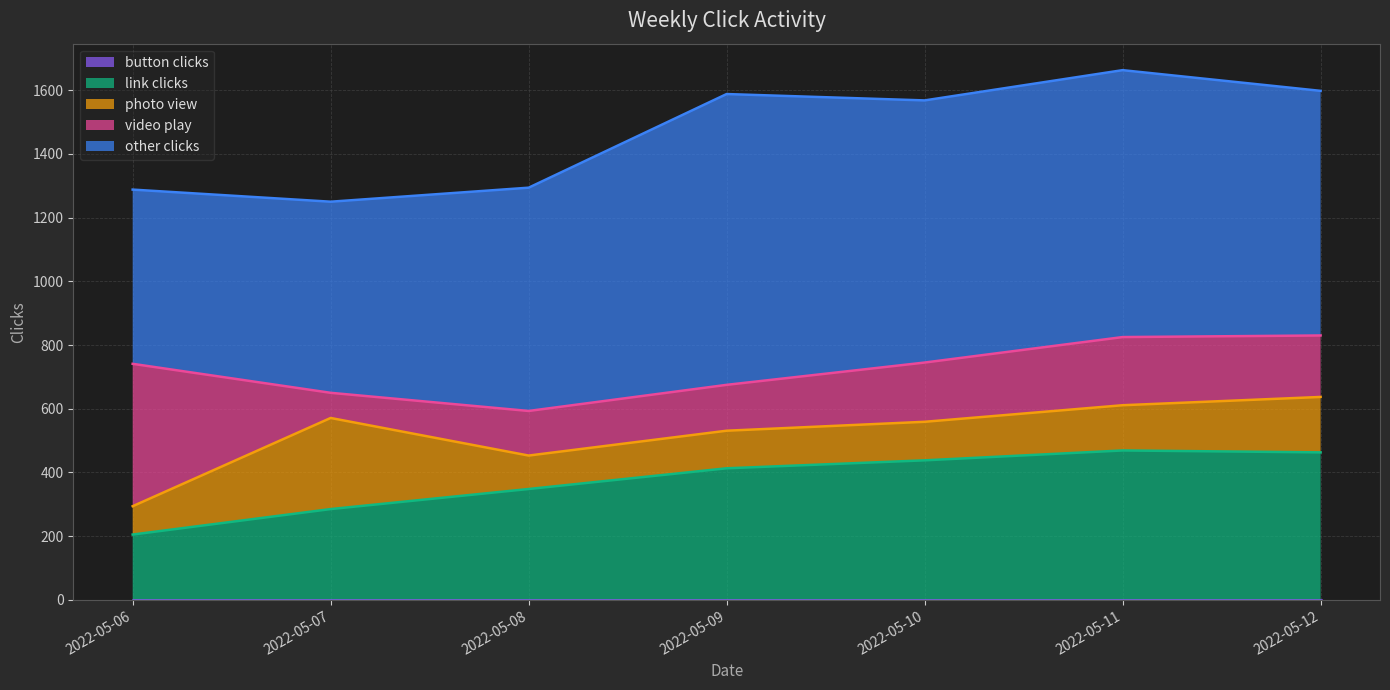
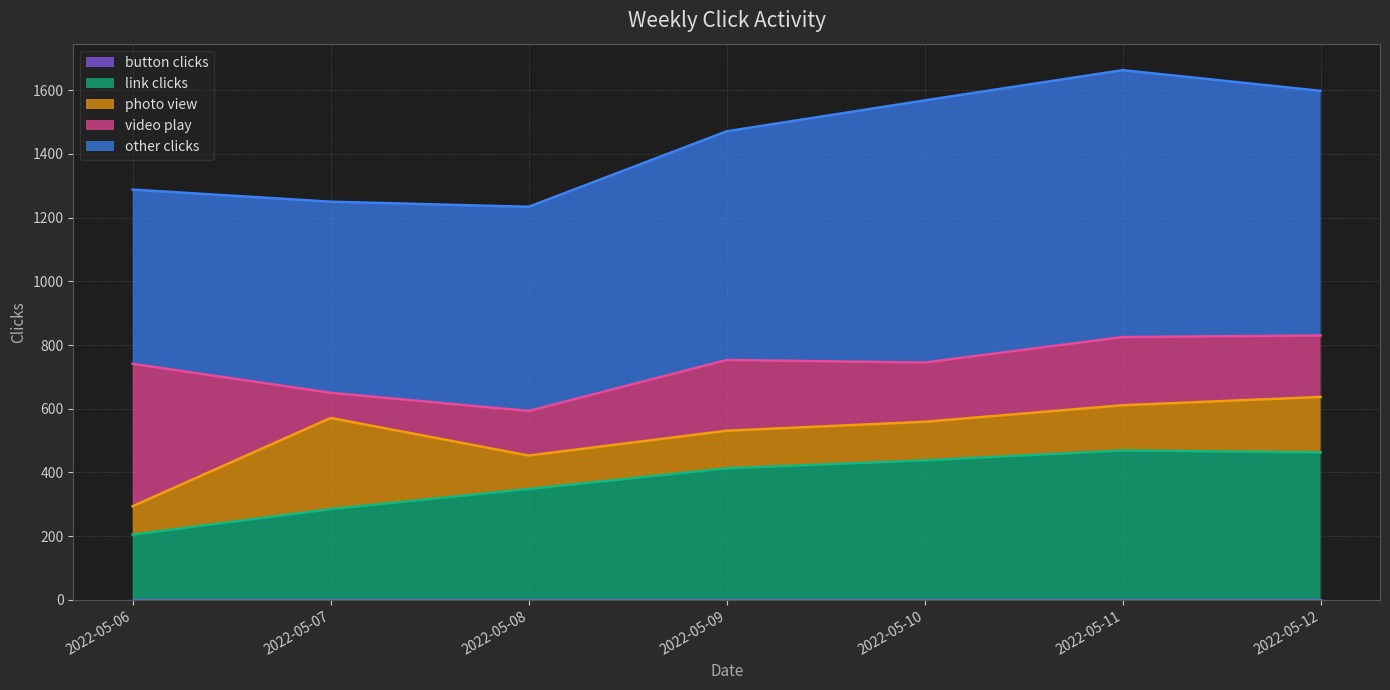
  {
    "button clicks": {
      "2022-05-06": 0,
      "2022-05-07": 0,
      "2022-05-08": 0,
      "2022-05-09": 0,
      "2022-05-10": 0,
      "2022-05-11": 0,
      "2022-05-12": 0
    },
    "link clicks": {
      "2022-05-06": 210,
      "2022-05-07": 290,
      "2022-05-08": 350,
      "2022-05-09": 410,
      "2022-05-10": 440,
      "2022-05-11": 470,
      "2022-05-12": 460
    },
    "photo view": {
      "2022-05-06": 90,
      "2022-05-07": 290,
      "2022-05-08": 110,
      "2022-05-09": 120,
      "2022-05-10": 120,
      "2022-05-11": 140,
      "2022-05-12": 170
    },
    "video play": {
      "2022-05-06": 450,
      "2022-05-07": 80,
      "2022-05-08": 140,
-     "2022-05-09": 140,
+     "2022-05-09": 220,
      "2022-05-10": 190,
      "2022-05-11": 210,
      "2022-05-12": 190
    },
    "other clicks": {
      "2022-05-06": 550,
      "2022-05-07": 600,
-     "2022-05-08": 700,
-     "2022-05-09": 910,
+     "2022-05-08": 640,
+     "2022-05-09": 720,
      "2022-05-10": 820,
      "2022-05-11": 840,
      "2022-05-12": 770
    }
  }
